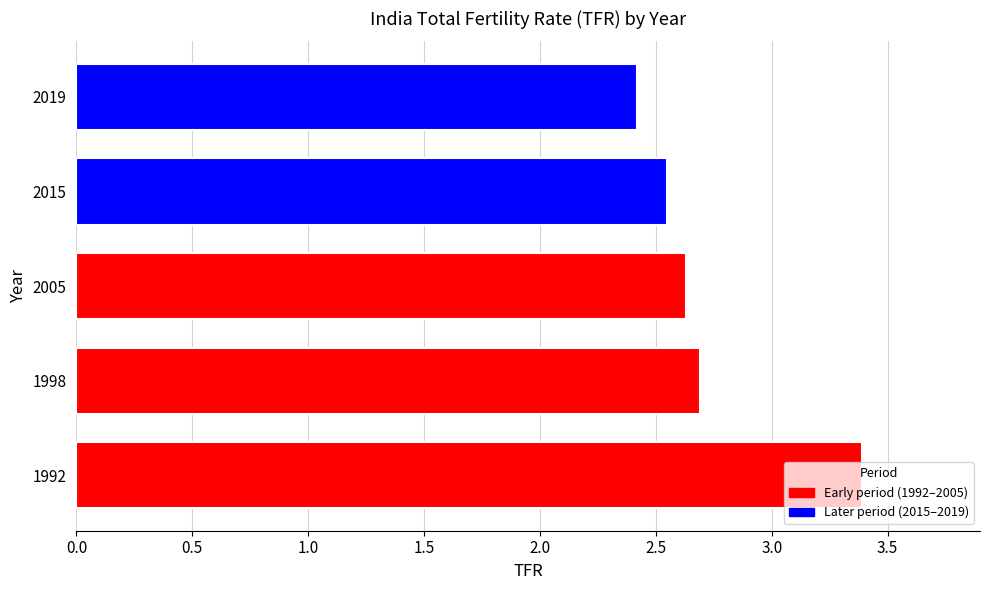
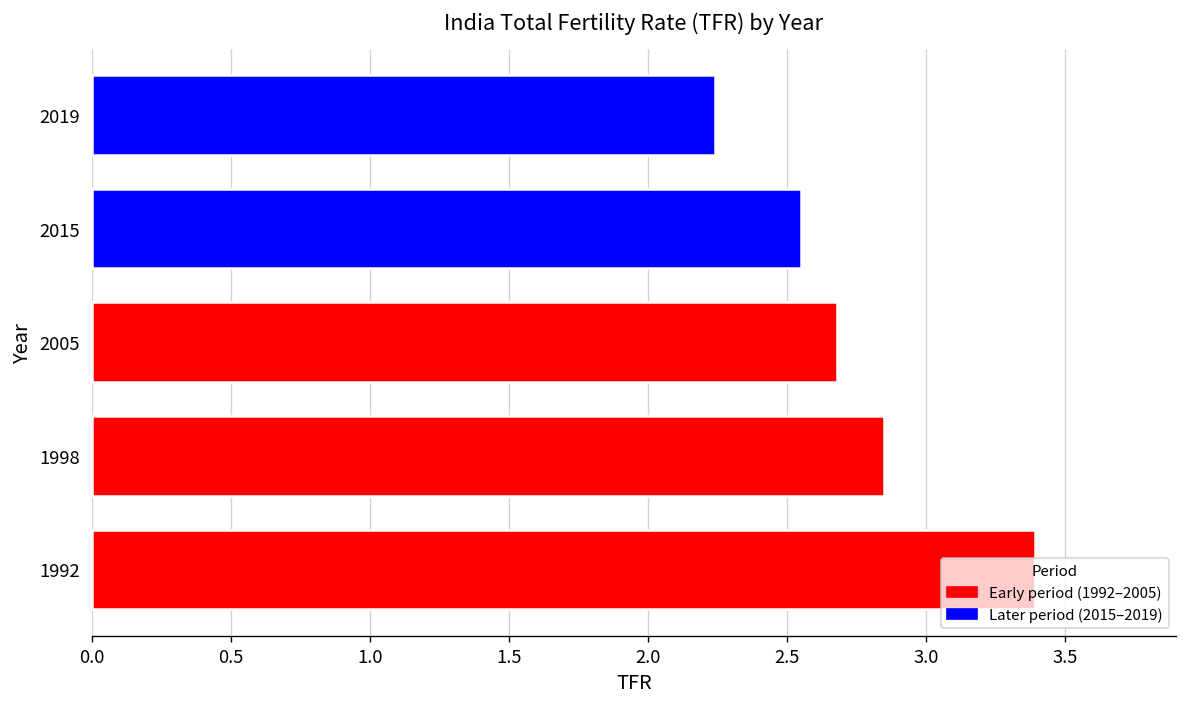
  {
-   "2019": 2.42,
+   "2019": 2.24,
    "2015": 2.55,
-   "2005": 2.63,
-   "1998": 2.69
+   "2005": 2.68,
+   "1998": 2.85
  }
